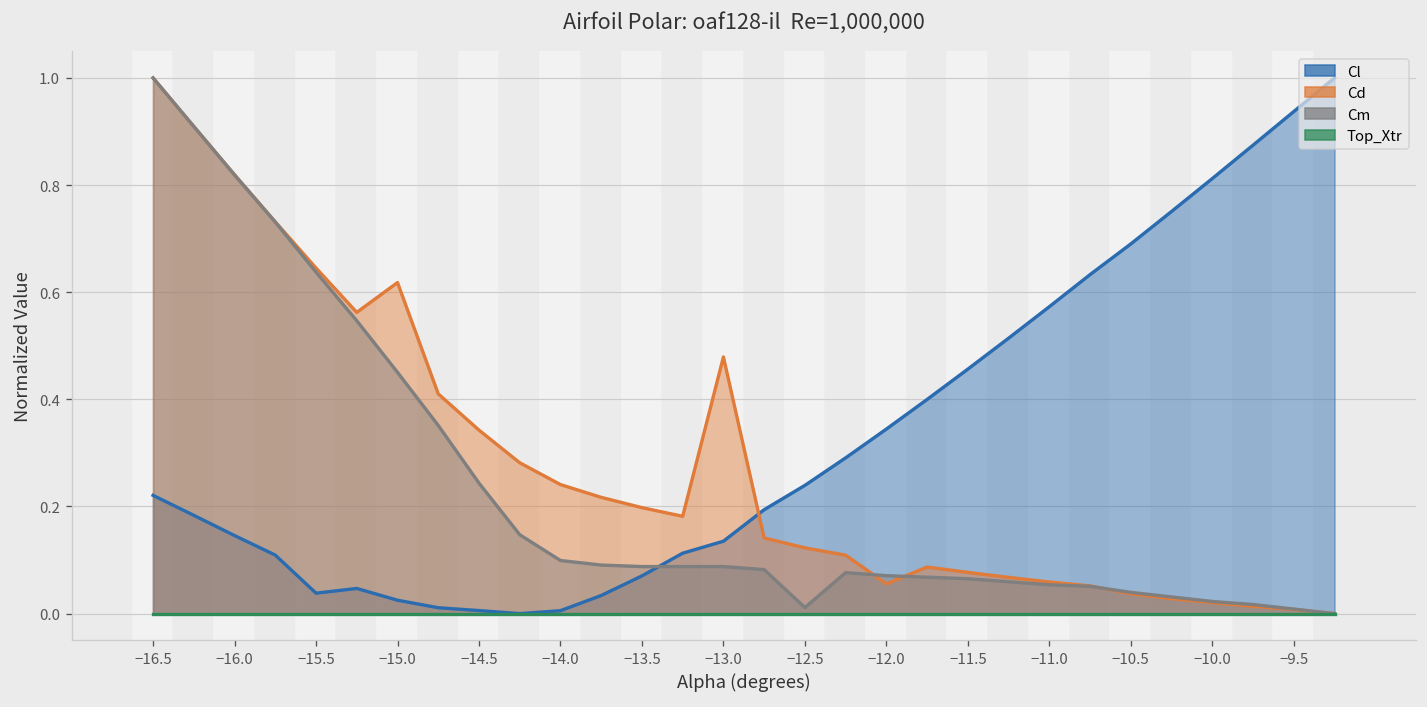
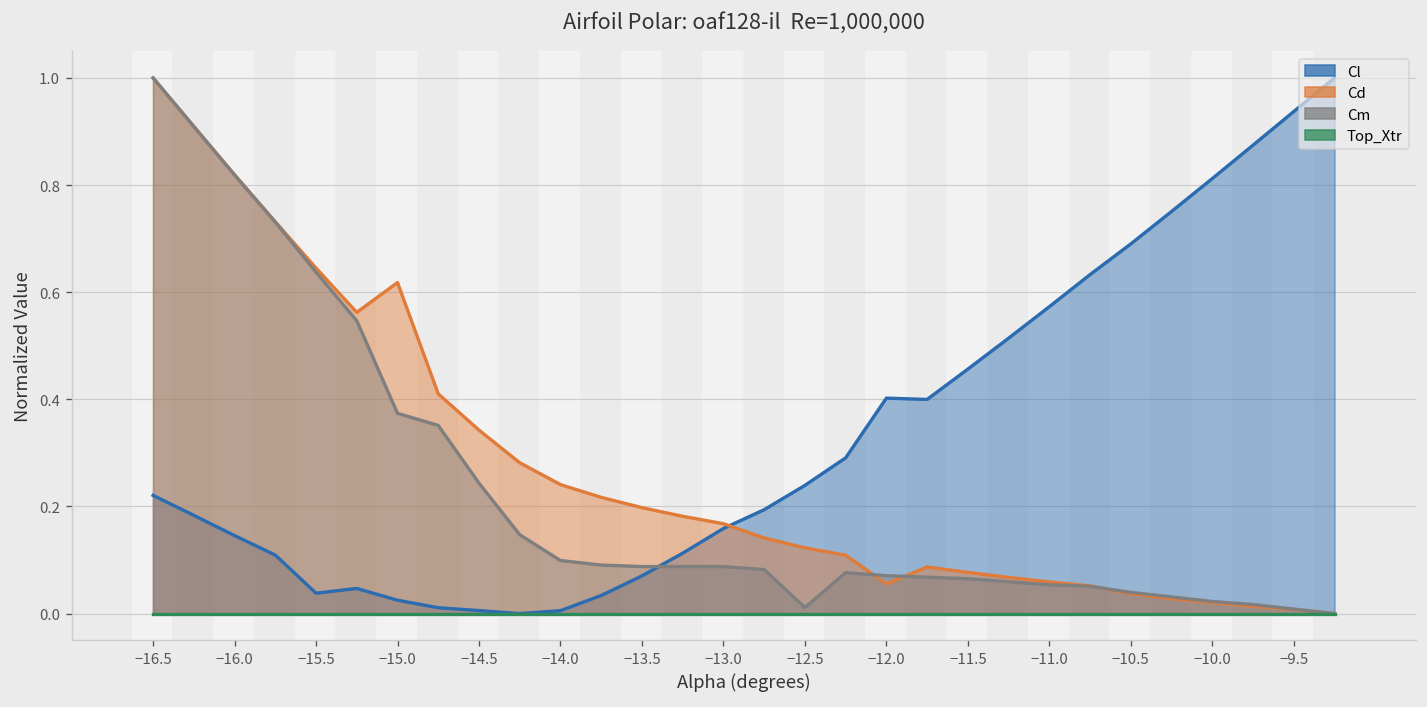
  {
    "Cl": {
      "−16.5": 0.22,
      "−16.0": 0.15,
      "−15.5": 0.04,
      "−15.0": 0.03,
      "−14.5": 0.01,
      "−14.0": 0.01,
      "−13.5": 0.07,
-     "−13.0": 0.14,
+     "−13.0": 0.16,
      "−12.5": 0.24,
-     "−12.0": 0.34,
+     "−12.0": 0.40,
      "−11.5": 0.46,
      "−11.0": 0.57,
      "−10.5": 0.69,
      "−10.0": 0.81,
      "−9.5": 0.94
    },
    "Cd": {
      "−15.5": 0.65,
      "−15.0": 0.62,
      "−14.5": 0.34,
      "−14.0": 0.24,
      "−13.5": 0.20,
-     "−13.0": 0.48,
+     "−13.0": 0.17,
      "−12.5": 0.12,
      "−12.0": 0.06,
      "−11.5": 0.08
    },
    "Cm": {
      "−15.5": 0.64,
-     "−15.0": 0.45,
+     "−15.0": 0.37,
      "−14.5": 0.24,
      "−14.0": 0.10,
      "−13.5": 0.09,
      "−13.0": 0.09,
      "−12.5": 0.01,
      "−12.0": 0.07,
      "−11.5": 0.07
    },
    "Top_Xtr": {
      "−16.5": 0.00,
      "−16.0": 0.00,
      "−15.5": 0.00,
      "−15.0": 0.00,
      "−14.5": 0.00,
      "−14.0": 0.00,
      "−13.5": 0.00,
      "−13.0": 0.00,
      "−12.5": 0.00,
      "−12.0": 0.00,
      "−11.5": 0.00,
      "−11.0": 0.00,
      "−10.5": 0.00,
      "−10.0": 0.00,
      "−9.5": 0.00
    }
  }
